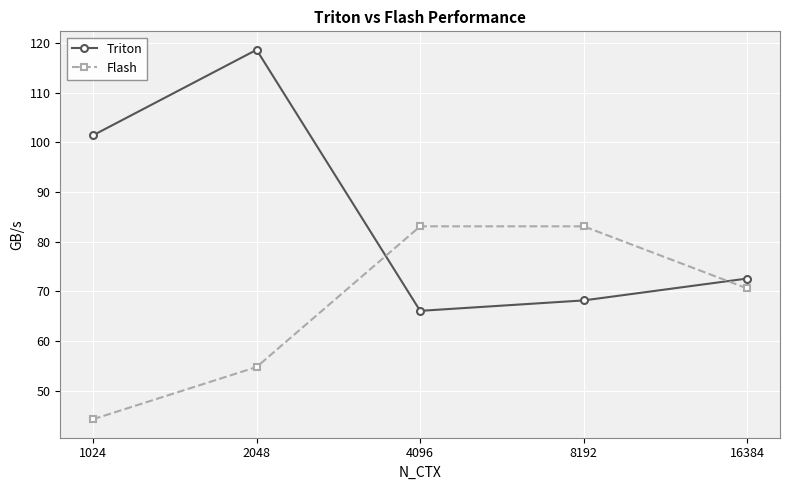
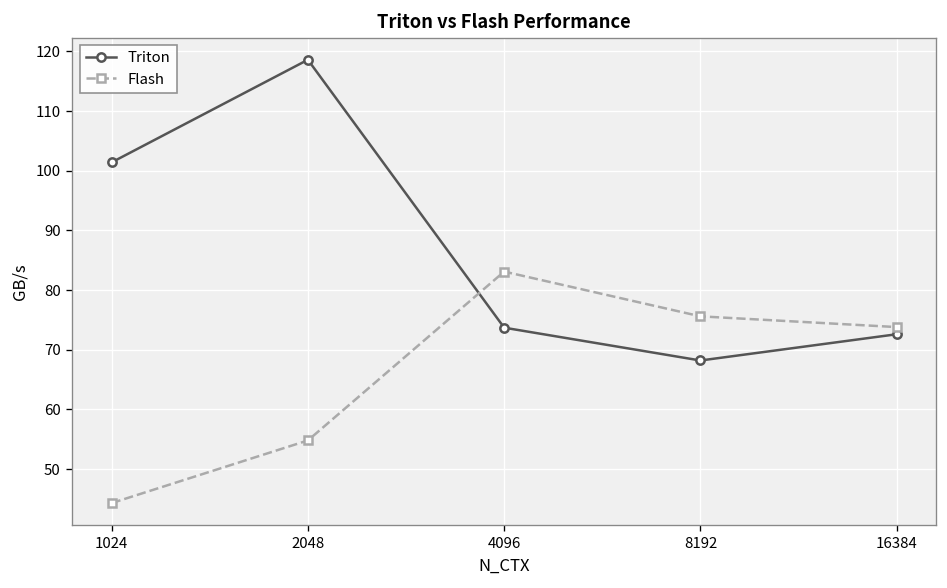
  {
    "Triton": {
      "1024": 101,
      "2048": 119,
-     "4096": 66,
+     "4096": 74,
      "8192": 68,
      "16384": 73
    },
    "Flash": {
      "1024": 44,
      "2048": 55,
      "4096": 83,
-     "8192": 83,
-     "16384": 71
+     "8192": 76,
+     "16384": 74
    }
  }
